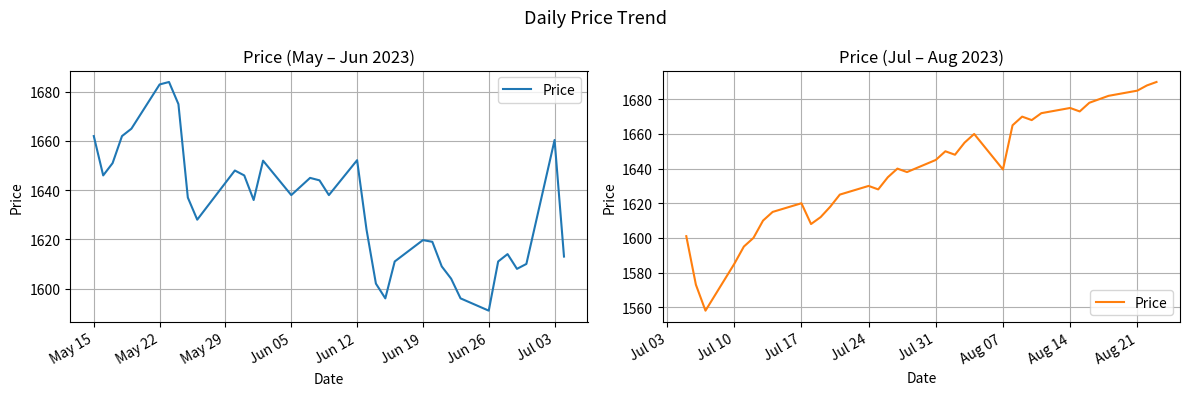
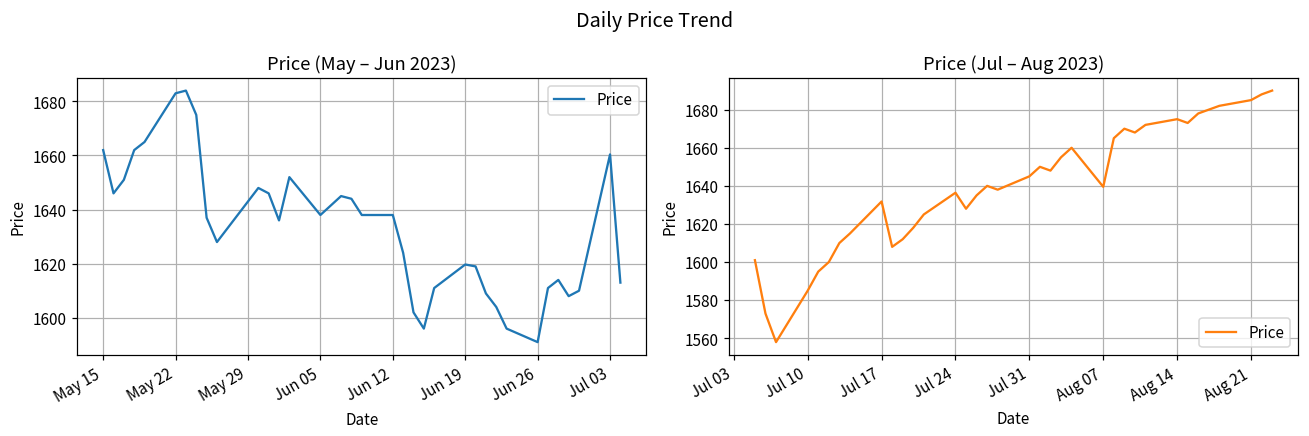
  {
    "Price (May – Jun 2023)": {
      "May 15": 1662,
      "May 22": 1683,
      "Jun 05": 1638,
-     "Jun 12": 1652,
+     "Jun 12": 1638,
      "Jun 19": 1620,
      "Jun 26": 1591,
      "Jul 03": 1660
    },
    "Price (Jul – Aug 2023)": {
      "Jul 10": 1585,
-     "Jul 17": 1620,
-     "Jul 24": 1630,
+     "Jul 17": 1632,
+     "Jul 24": 1636,
      "Jul 31": 1645,
      "Aug 07": 1640,
      "Aug 14": 1675,
      "Aug 21": 1685
    }
  }
